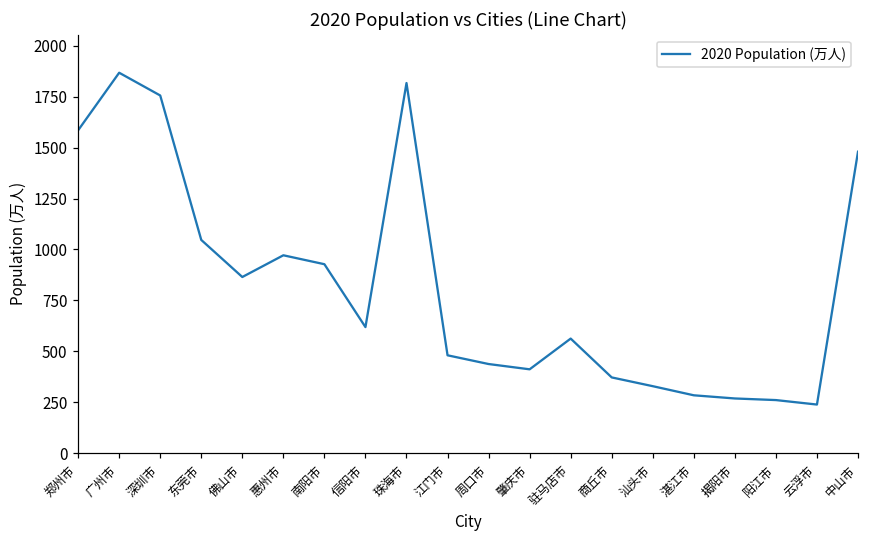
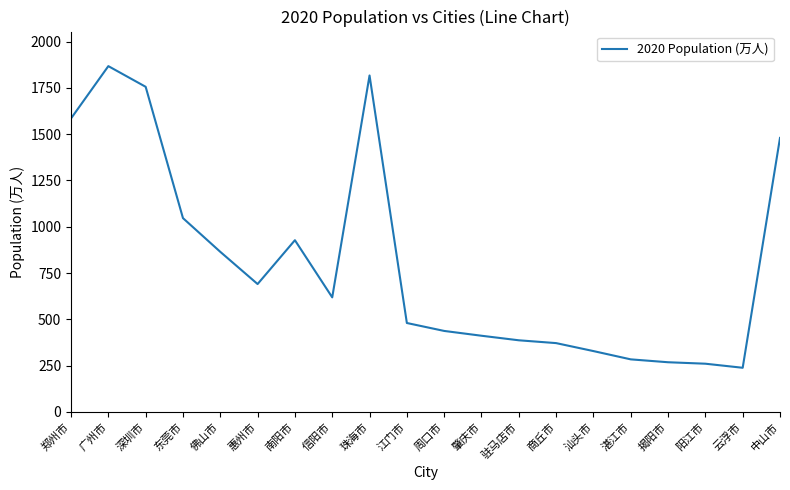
  {
    "郑州市": 1590,
    "广州市": 1870,
    "深圳市": 1760,
    "东莞市": 1050,
    "佛山市": 860,
-   "惠州市": 970,
+   "惠州市": 690,
    "南阳市": 930,
    "信阳市": 620,
    "珠海市": 1820,
    "江门市": 480,
    "周口市": 440,
    "肇庆市": 410,
-   "驻马店市": 560,
+   "驻马店市": 390,
    "商丘市": 370,
    "汕头市": 330,
    "湛江市": 280,
    "揭阳市": 270,
    "阳江市": 260,
    "云浮市": 240,
    "中山市": 1480
  }
